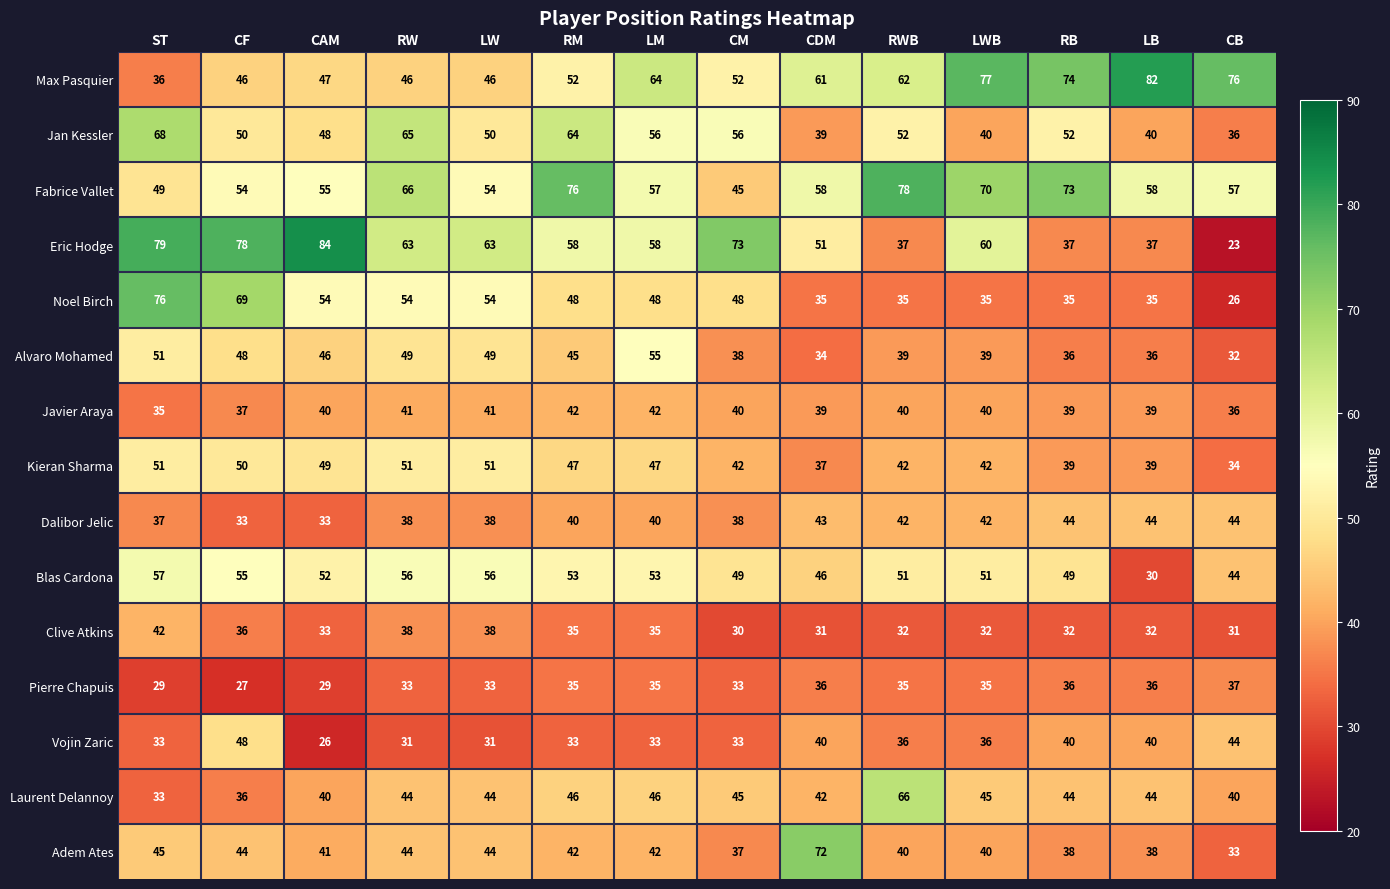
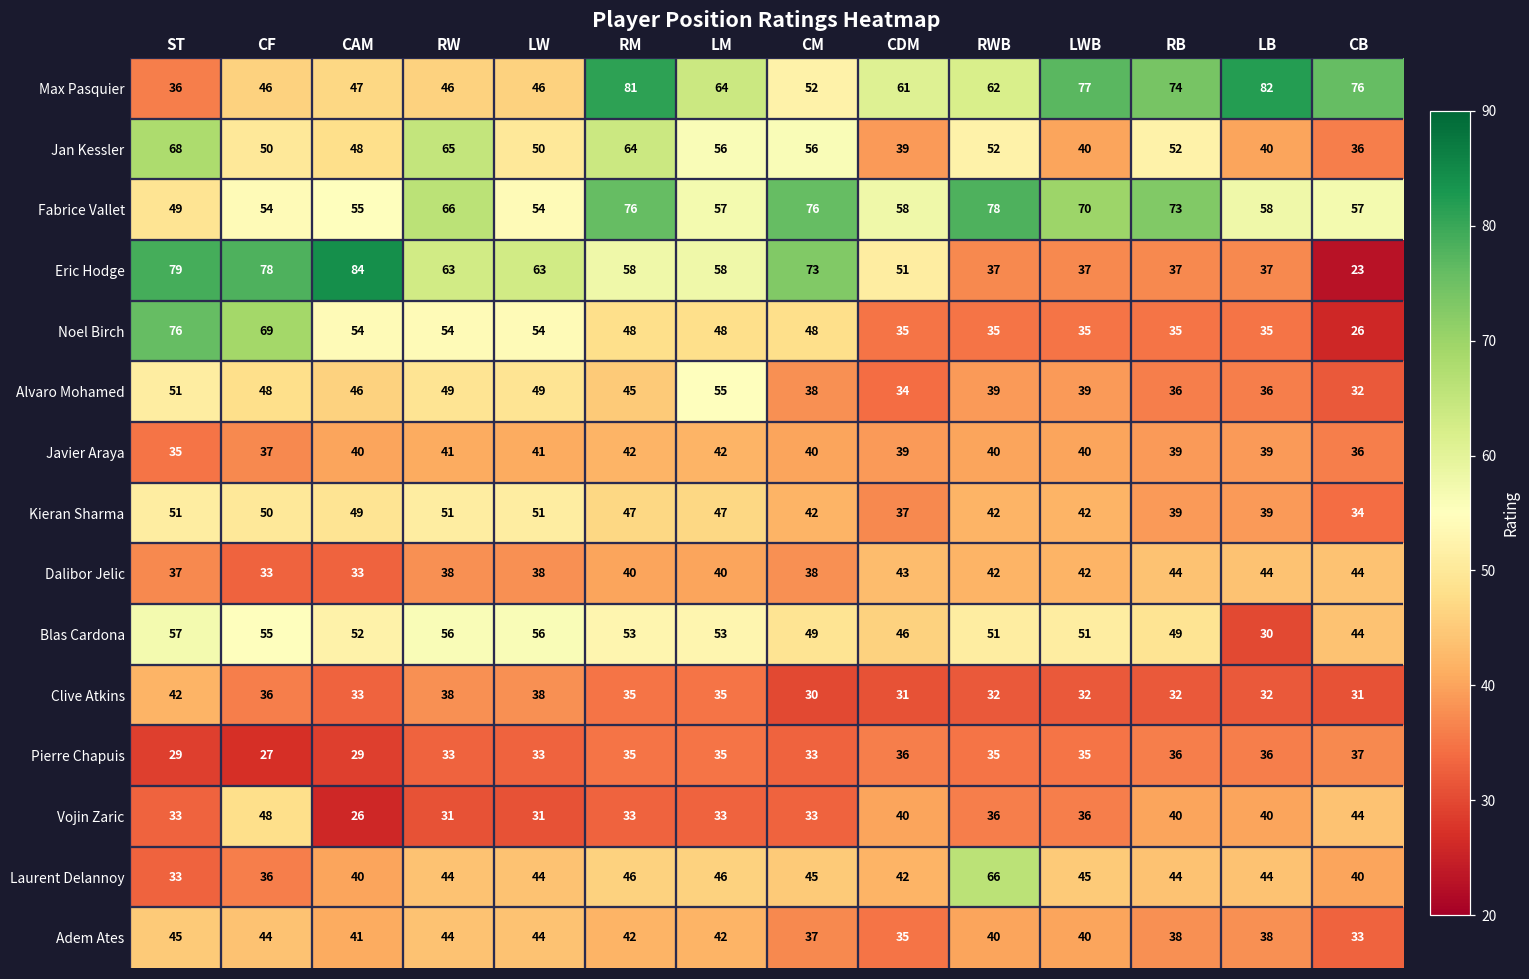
  {
    "Max Pasquier": {
      "ST": 36,
      "CF": 46,
      "CAM": 47,
      "RW": 46,
      "LW": 46,
-     "RM": 52,
+     "RM": 81,
      "LM": 64,
      "CM": 52,
      "CDM": 61,
      "RWB": 62,
      "LWB": 77,
      "RB": 74,
      "LB": 82,
      "CB": 76
    },
    "Fabrice Vallet": {
      "ST": 49,
      "CF": 54,
      "CAM": 55,
      "RW": 66,
      "LW": 54,
      "RM": 76,
      "LM": 57,
-     "CM": 45,
+     "CM": 76,
      "CDM": 58,
      "RWB": 78,
      "LWB": 70,
      "RB": 73,
      "LB": 58,
      "CB": 57
    },
    "Eric Hodge": {
      "ST": 79,
      "CF": 78,
      "CAM": 84,
      "RW": 63,
      "LW": 63,
      "RM": 58,
      "LM": 58,
      "CM": 73,
      "CDM": 51,
      "RWB": 37,
-     "LWB": 60,
+     "LWB": 37,
      "RB": 37,
      "LB": 37,
      "CB": 23
    },
    "Adem Ates": {
      "ST": 45,
      "CF": 44,
      "CAM": 41,
      "RW": 44,
      "LW": 44,
      "RM": 42,
      "LM": 42,
      "CM": 37,
-     "CDM": 72,
+     "CDM": 35,
      "RWB": 40,
      "LWB": 40,
      "RB": 38,
      "LB": 38,
      "CB": 33
    }
  }
